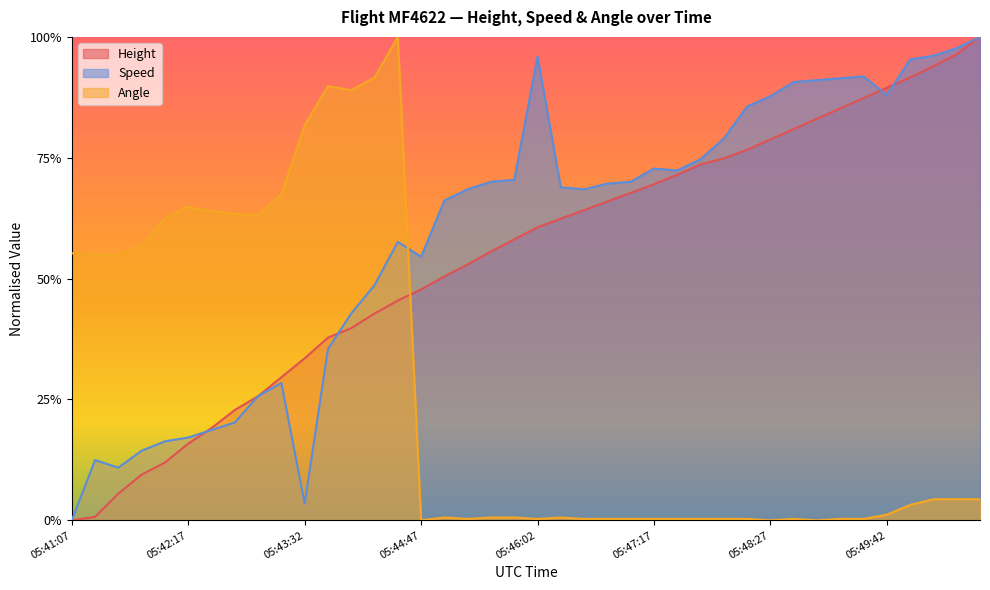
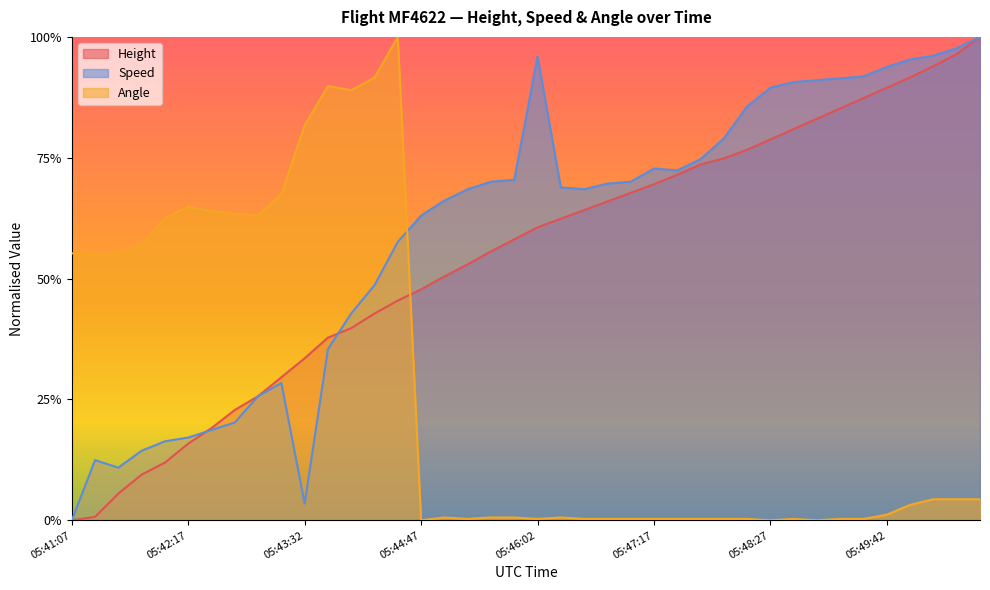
  {
    "Height": {
      "05:42:17": "16%",
      "05:43:32": "34%",
      "05:44:47": "48%",
      "05:46:02": "61%",
      "05:47:17": "70%",
      "05:48:27": "79%",
      "05:49:42": "89%"
    },
    "Speed": {
      "05:42:17": "17%",
      "05:43:32": "3%",
-     "05:44:47": "55%",
+     "05:44:47": "63%",
      "05:46:02": "96%",
      "05:47:17": "73%",
-     "05:48:27": "88%",
-     "05:49:42": "88%"
+     "05:48:27": "89%",
+     "05:49:42": "94%"
    },
    "Angle": {
      "05:41:07": "55%",
      "05:42:17": "65%",
      "05:43:32": "82%",
      "05:44:47": "0%",
      "05:46:02": "0%",
      "05:47:17": "0%",
      "05:48:27": "0%",
      "05:49:42": "1%"
    }
  }
